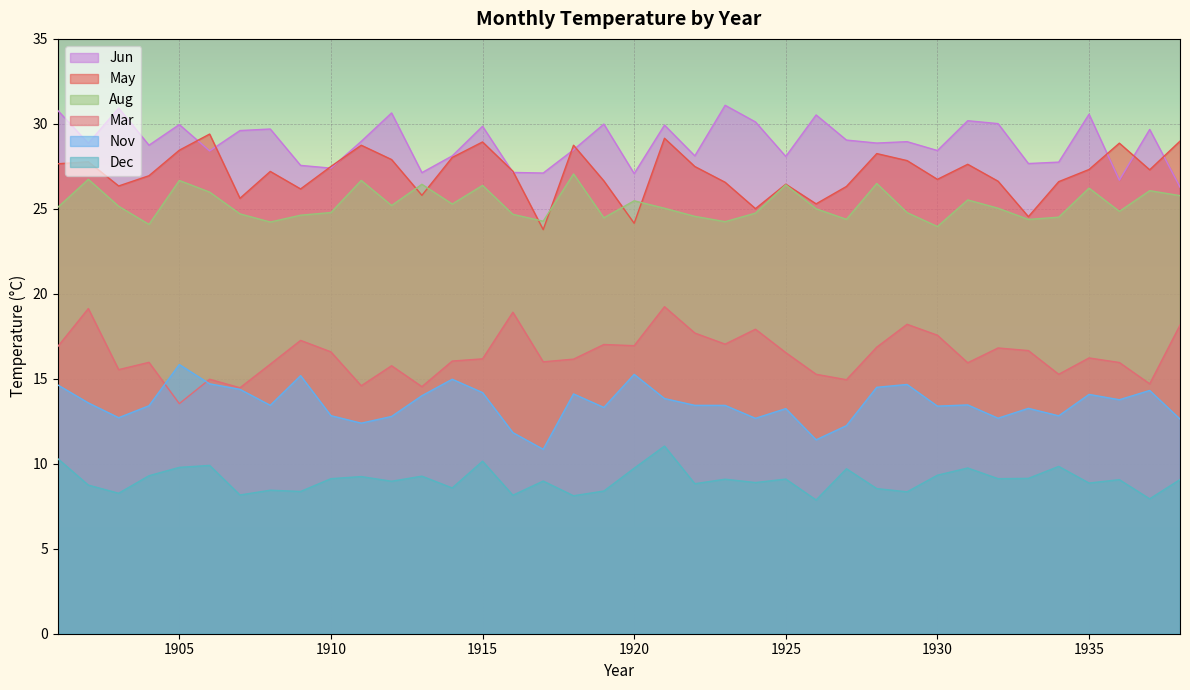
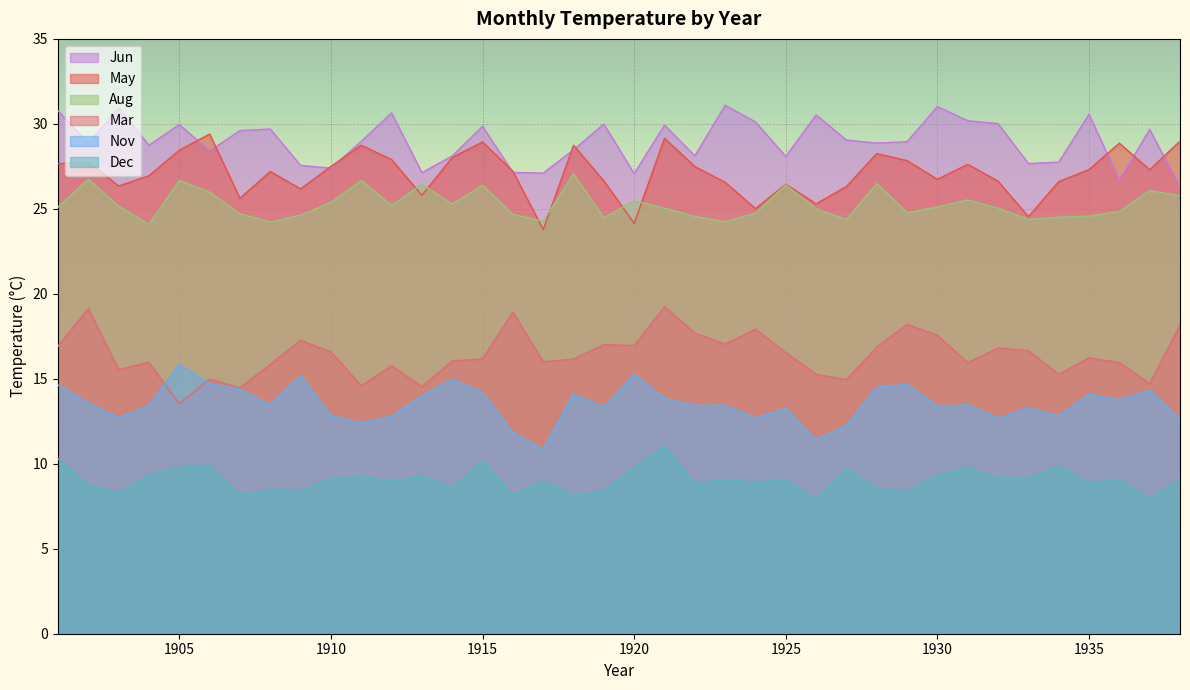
  {
    "Jun": {
      "1905": 30.0,
      "1915": 29.9,
      "1920": 27.1,
      "1925": 28.1,
-     "1930": 28.4,
+     "1930": 31.0,
      "1935": 30.6
    },
    "Aug": {
      "1905": 26.7,
-     "1910": 24.8,
+     "1910": 25.4,
      "1915": 26.4,
      "1920": 25.5,
-     "1930": 24.0,
-     "1935": 26.2
+     "1930": 25.1,
+     "1935": 24.6
    }
  }
